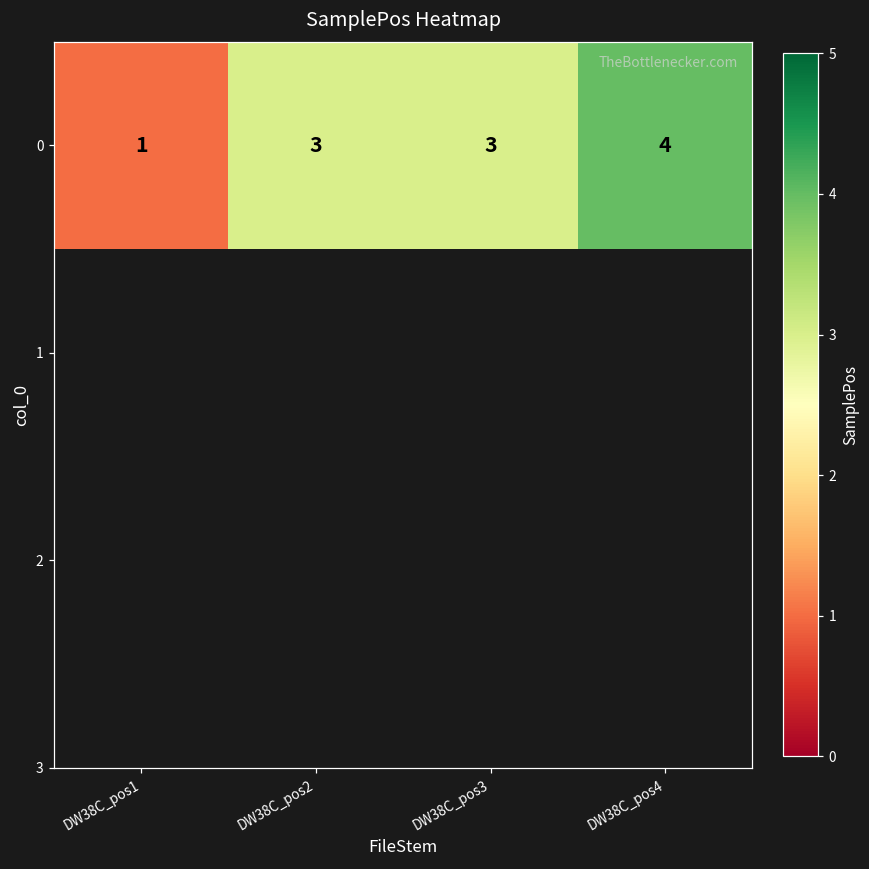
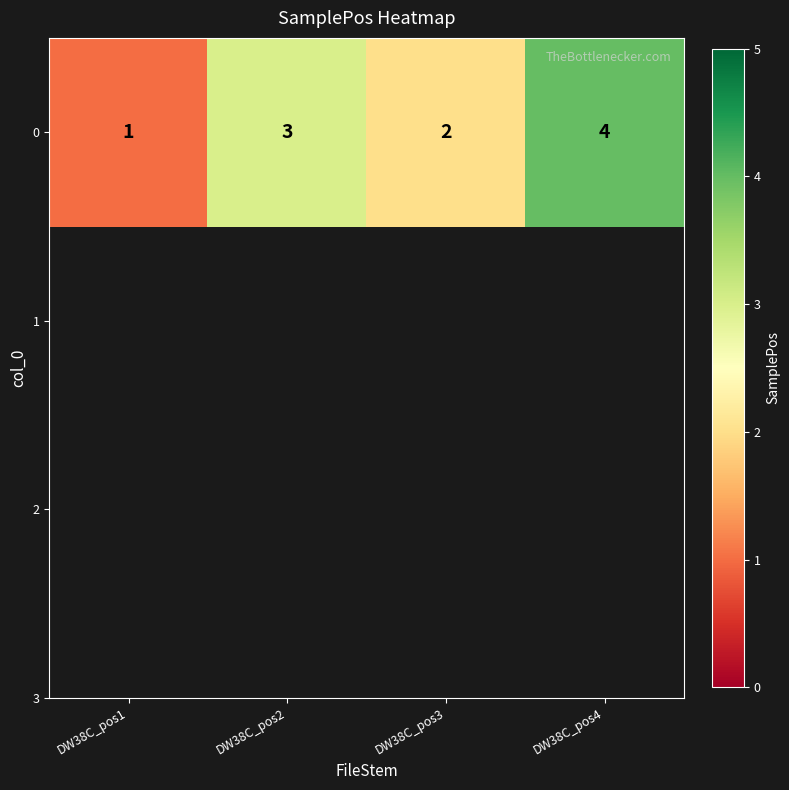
  {
    "0": {
      "DW38C_pos1": 1,
      "DW38C_pos2": 3,
-     "DW38C_pos3": 3
+     "DW38C_pos3": 2
    }
  }
